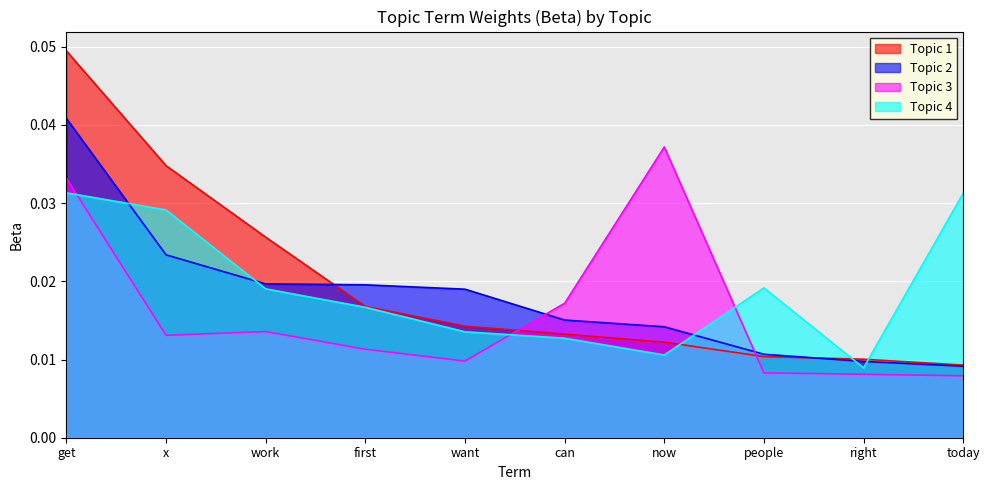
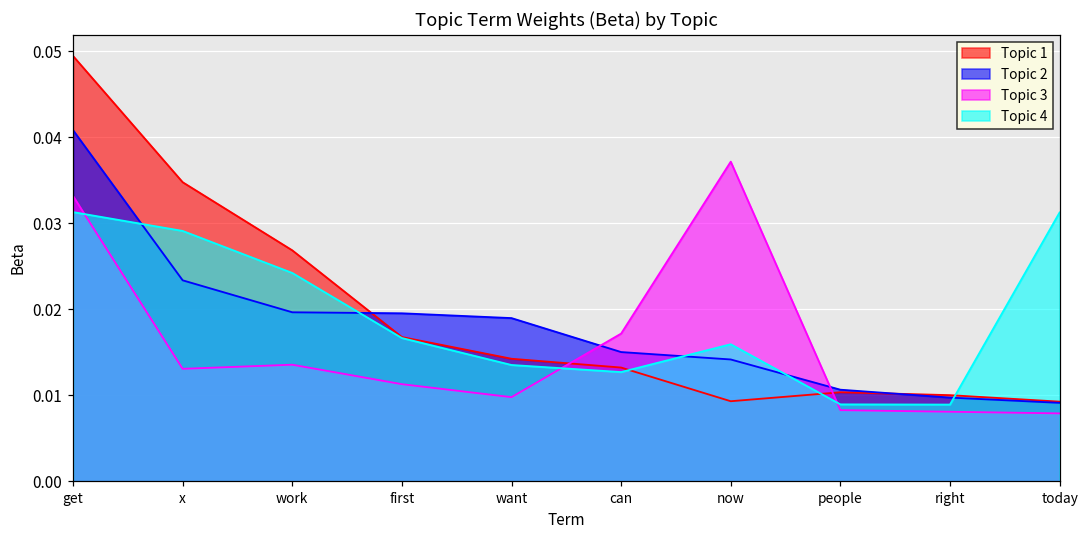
  {
    "Topic 1": {
      "get": 0.049,
      "x": 0.035,
-     "work": 0.026,
+     "work": 0.027,
      "want": 0.014,
      "can": 0.013,
-     "now": 0.012
+     "now": 0.009
    },
    "Topic 2": {
      "get": 0.041,
      "x": 0.023,
      "work": 0.020,
      "first": 0.020,
      "want": 0.019,
      "can": 0.015,
      "now": 0.014
    },
    "Topic 3": {
      "get": 0.033,
      "x": 0.013,
      "work": 0.014,
      "first": 0.011,
      "want": 0.010,
      "can": 0.017,
      "now": 0.037,
      "people": 0.008,
      "right": 0.008,
      "today": 0.008
    },
    "Topic 4": {
      "get": 0.031,
      "x": 0.029,
-     "work": 0.019,
+     "work": 0.024,
      "want": 0.014,
      "can": 0.013,
-     "now": 0.011,
-     "people": 0.019,
+     "now": 0.016,
+     "people": 0.009,
      "right": 0.009,
      "today": 0.031
    }
  }
